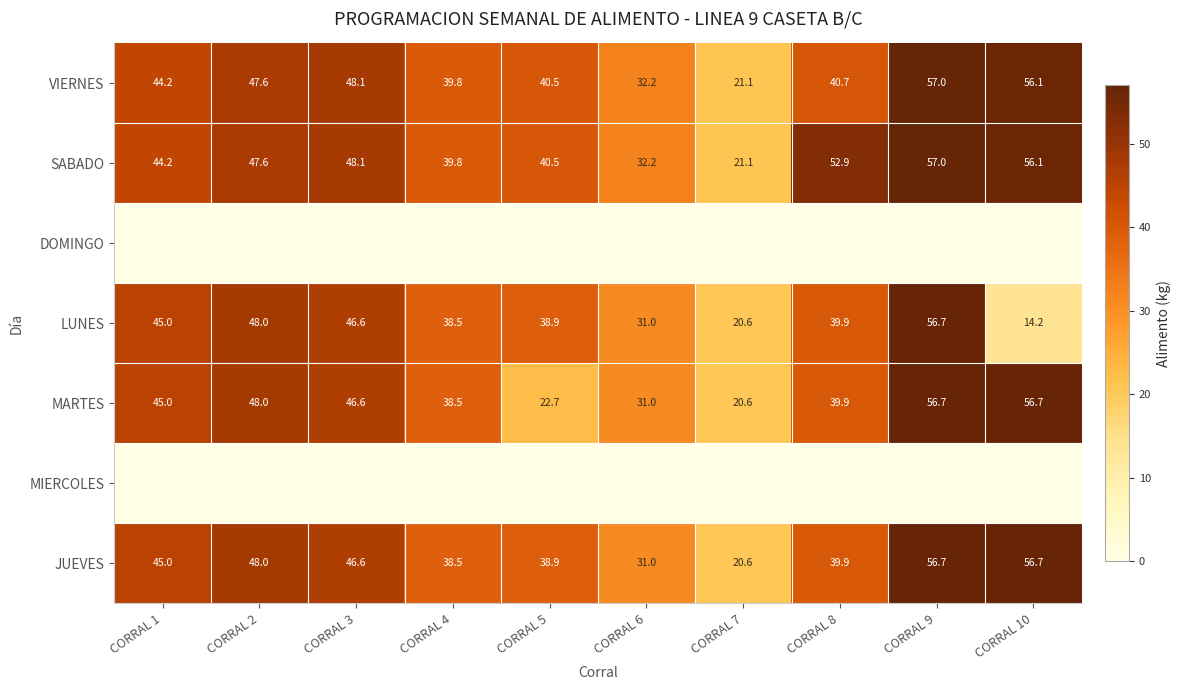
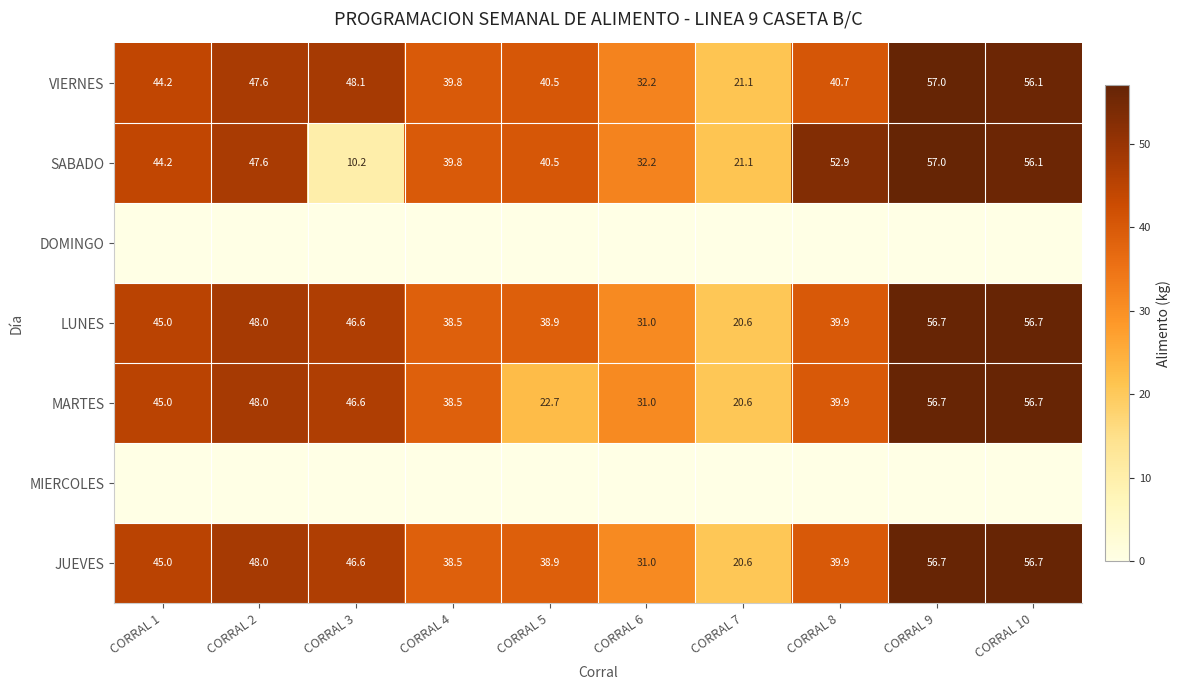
  {
    "VIERNES": {
      "CORRAL 1": 44.2,
      "CORRAL 2": 47.6,
      "CORRAL 3": 48.1,
      "CORRAL 4": 39.8,
      "CORRAL 5": 40.5,
      "CORRAL 6": 32.2,
      "CORRAL 7": 21.1,
      "CORRAL 8": 40.7,
      "CORRAL 9": 57.0,
      "CORRAL 10": 56.1
    },
    "SABADO": {
      "CORRAL 1": 44.2,
      "CORRAL 2": 47.6,
-     "CORRAL 3": 48.1,
+     "CORRAL 3": 10.2,
      "CORRAL 4": 39.8,
      "CORRAL 5": 40.5,
      "CORRAL 6": 32.2,
      "CORRAL 7": 21.1,
      "CORRAL 8": 52.9,
      "CORRAL 9": 57.0,
      "CORRAL 10": 56.1
    },
    "LUNES": {
      "CORRAL 1": 45.0,
      "CORRAL 2": 48.0,
      "CORRAL 3": 46.6,
      "CORRAL 4": 38.5,
      "CORRAL 5": 38.9,
      "CORRAL 6": 31.0,
      "CORRAL 7": 20.6,
      "CORRAL 8": 39.9,
      "CORRAL 9": 56.7,
-     "CORRAL 10": 14.2
+     "CORRAL 10": 56.7
    },
    "MARTES": {
      "CORRAL 1": 45.0,
      "CORRAL 2": 48.0,
      "CORRAL 3": 46.6,
      "CORRAL 4": 38.5,
      "CORRAL 5": 22.7,
      "CORRAL 6": 31.0,
      "CORRAL 7": 20.6,
      "CORRAL 8": 39.9,
      "CORRAL 9": 56.7,
      "CORRAL 10": 56.7
    },
    "JUEVES": {
      "CORRAL 1": 45.0,
      "CORRAL 2": 48.0,
      "CORRAL 3": 46.6,
      "CORRAL 4": 38.5,
      "CORRAL 5": 38.9,
      "CORRAL 6": 31.0,
      "CORRAL 7": 20.6,
      "CORRAL 8": 39.9,
      "CORRAL 9": 56.7,
      "CORRAL 10": 56.7
    }
  }
